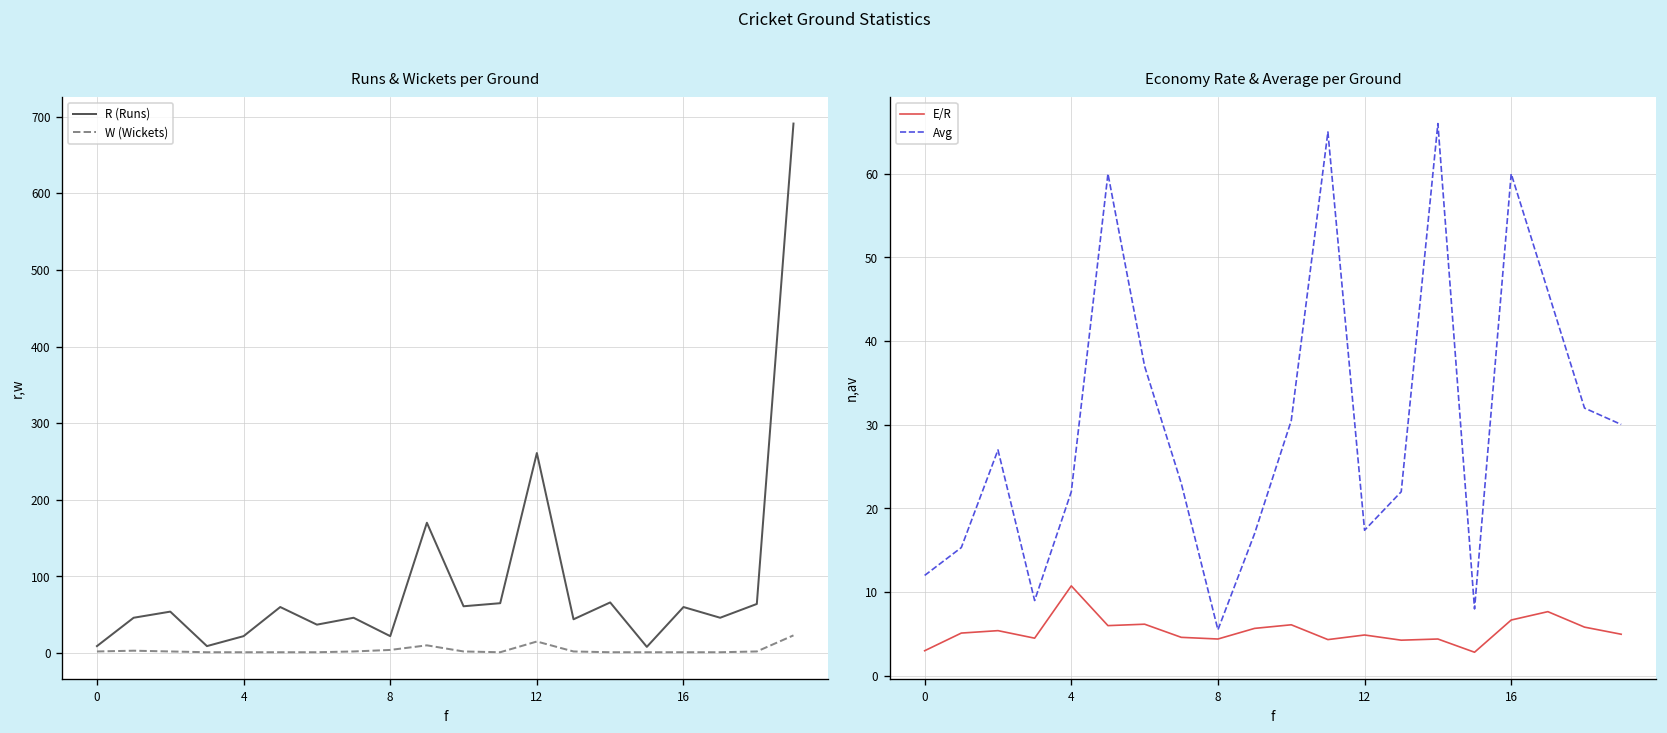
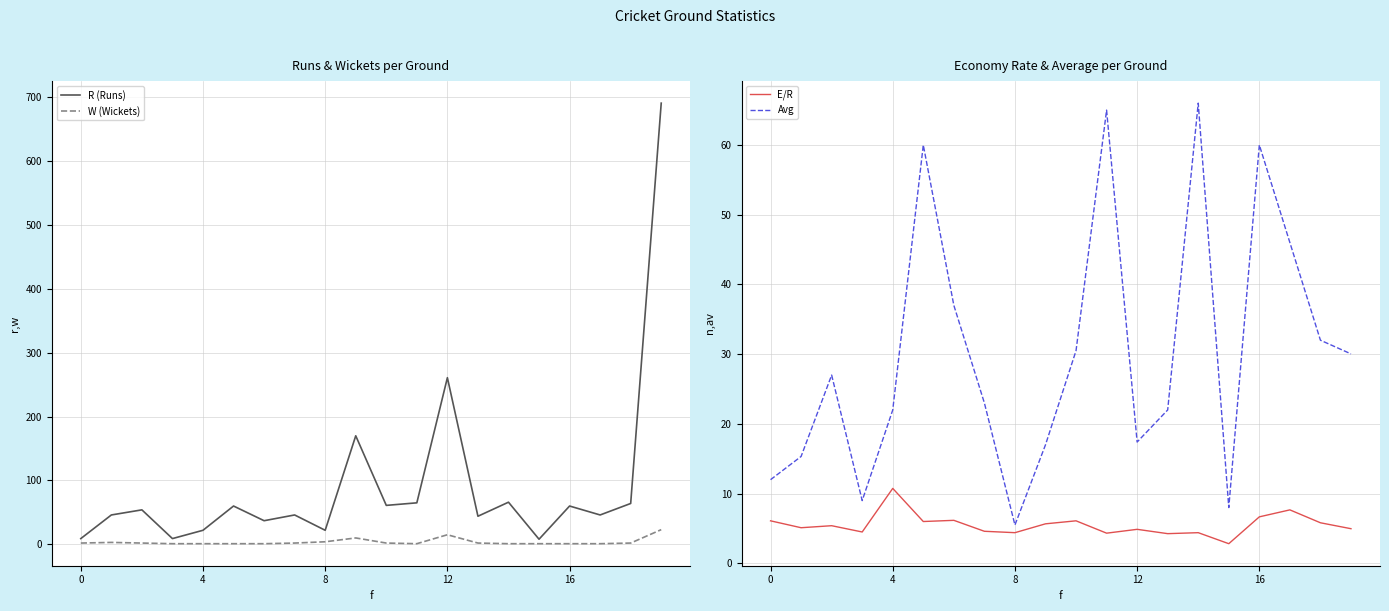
  {
    "Runs & Wickets per Ground": {
      "R (Runs)": {
        "0": 10,
        "4": 20,
        "8": 20,
        "12": 260,
        "16": 60
      },
      "W (Wickets)": {
        "0": 0,
        "4": 0,
        "8": 0,
        "12": 20,
        "16": 0
      }
    },
    "Economy Rate & Average per Ground": {
      "E/R": {
-       "0": 3,
+       "0": 6,
        "4": 11,
        "8": 4,
        "12": 5,
        "16": 7
      },
      "Avg": {
        "0": 12,
        "4": 22,
        "8": 6,
        "12": 17,
        "16": 60
      }
    }
  }
